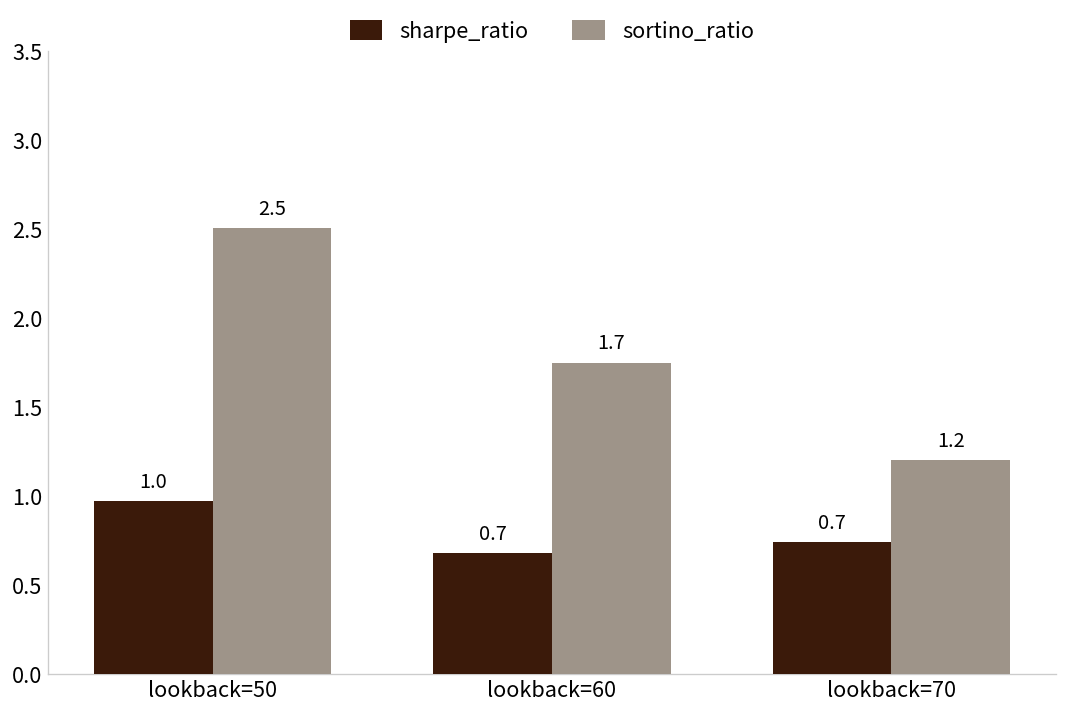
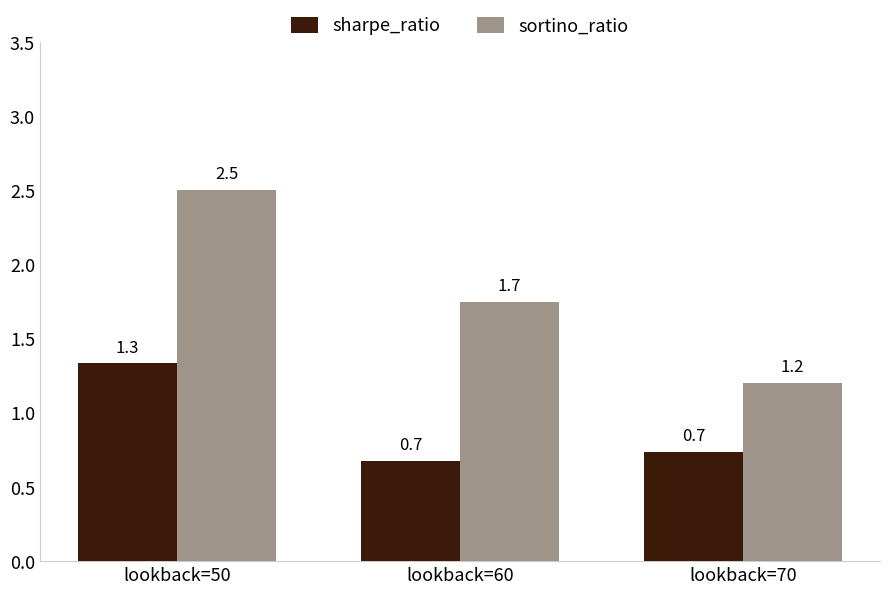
  {
    "sharpe_ratio": {
-     "lookback=50": 1.0,
+     "lookback=50": 1.3,
      "lookback=60": 0.7,
      "lookback=70": 0.7
    },
    "sortino_ratio": {
      "lookback=50": 2.5,
      "lookback=60": 1.7,
      "lookback=70": 1.2
    }
  }
